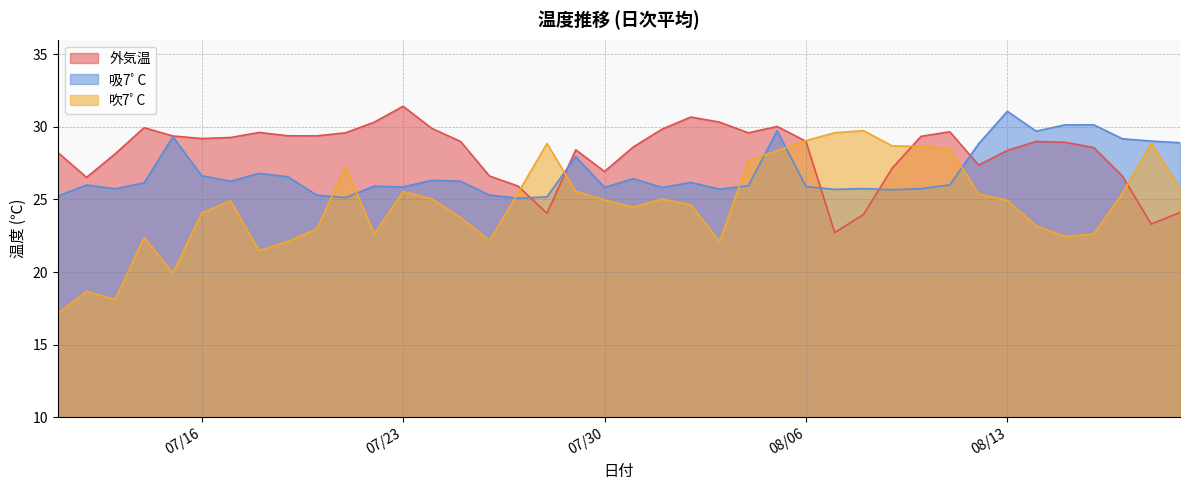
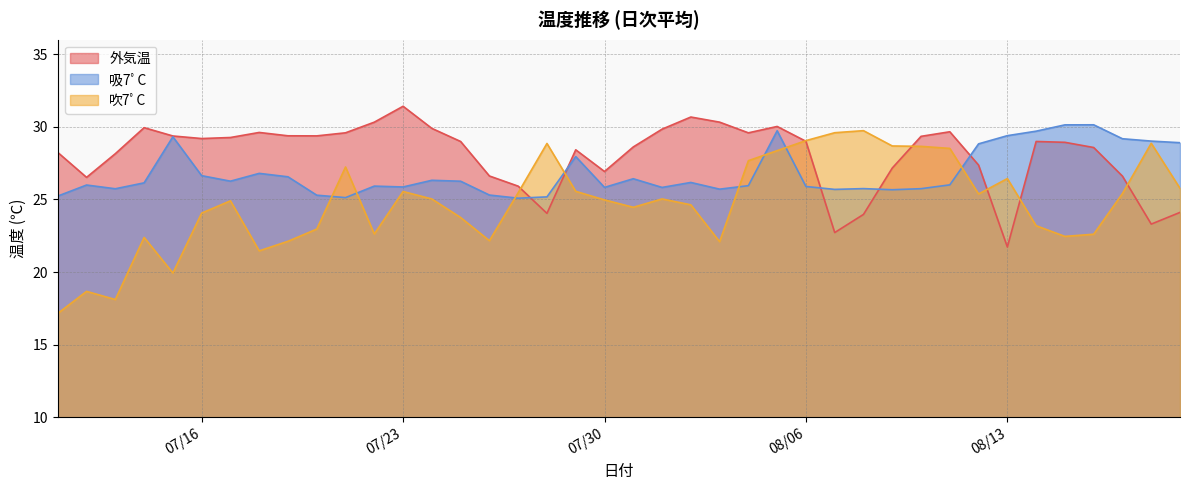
  {
    "外気温": {
      "07/16": 29.2,
      "07/23": 31.4,
      "07/30": 26.9,
-     "08/13": 28.4
+     "08/13": 21.7
    },
    "吸7ﾟC": {
      "07/16": 26.6,
      "07/23": 25.9,
      "07/30": 25.8,
      "08/06": 25.9,
-     "08/13": 31.1
+     "08/13": 29.4
    },
    "吹7ﾟC": {
      "07/16": 24.1,
      "07/23": 25.5,
      "07/30": 25.0,
-     "08/13": 24.9
+     "08/13": 26.4
    }
  }
